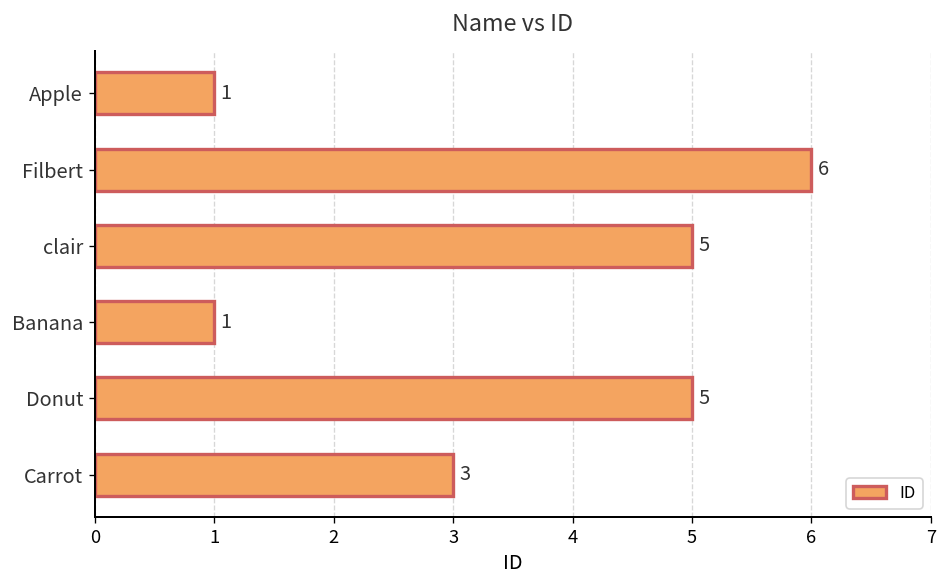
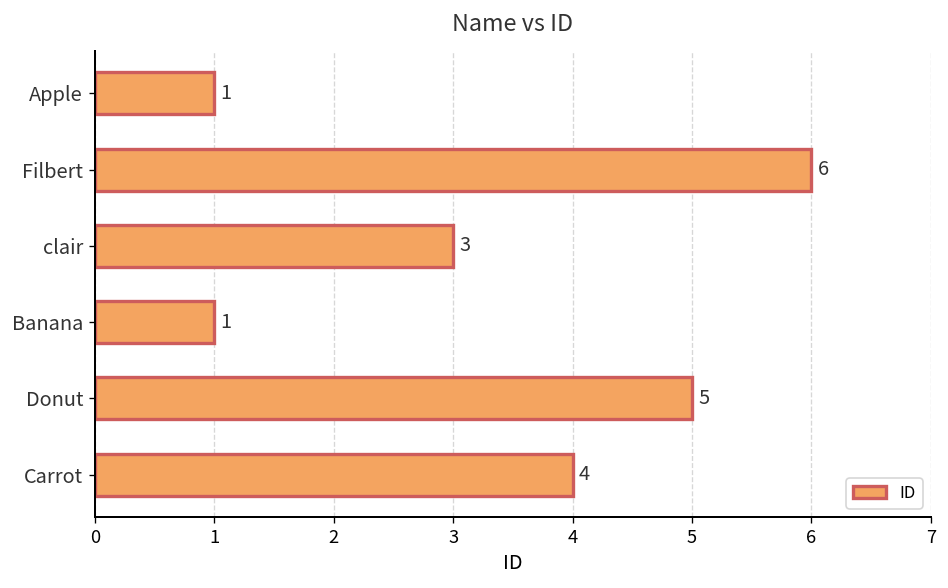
  {
    "Apple": 1,
    "Filbert": 6,
-   "clair": 5,
+   "clair": 3,
    "Banana": 1,
    "Donut": 5,
-   "Carrot": 3
+   "Carrot": 4
  }
